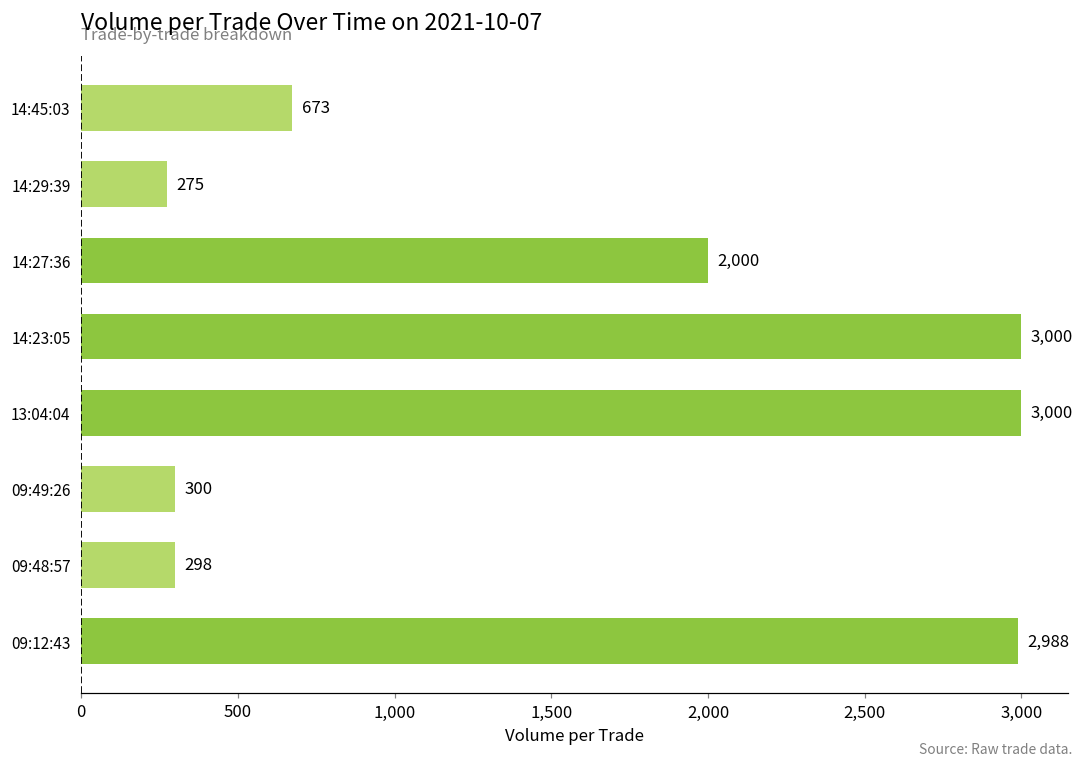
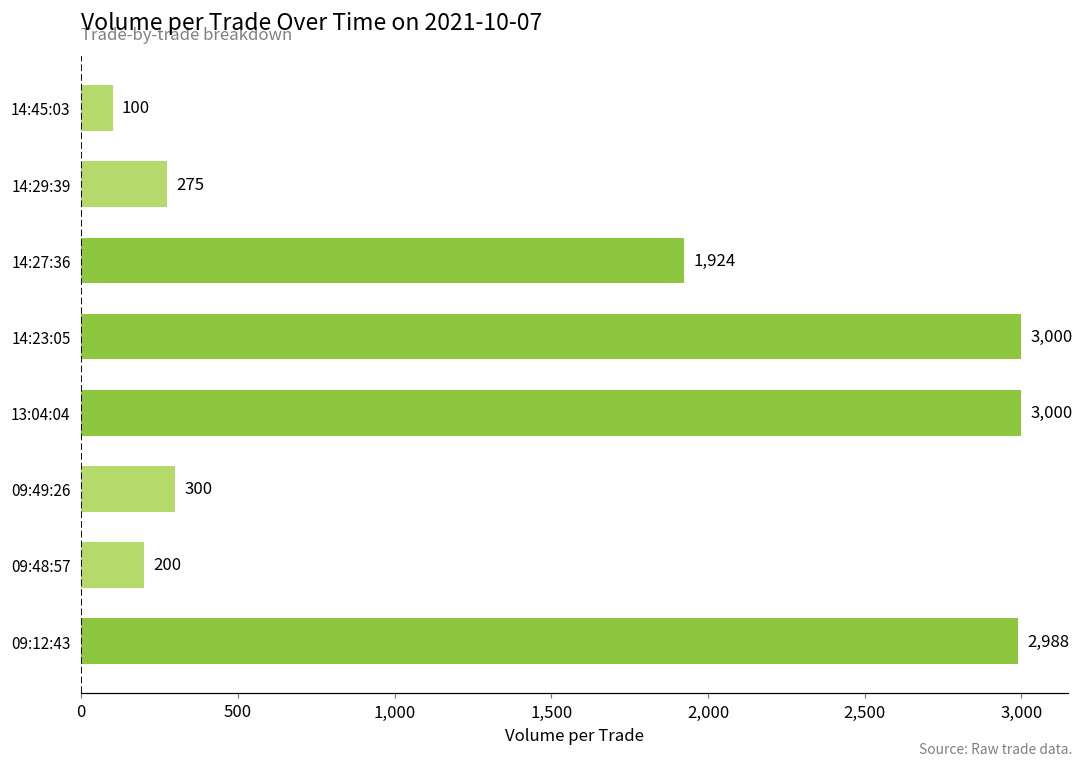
  {
-   "14:45:03": "673",
+   "14:45:03": "100",
    "14:29:39": "275",
-   "14:27:36": "2,000",
+   "14:27:36": "1,924",
    "14:23:05": "3,000",
    "13:04:04": "3,000",
    "09:49:26": "300",
-   "09:48:57": "298",
+   "09:48:57": "200",
    "09:12:43": "2,988"
  }
